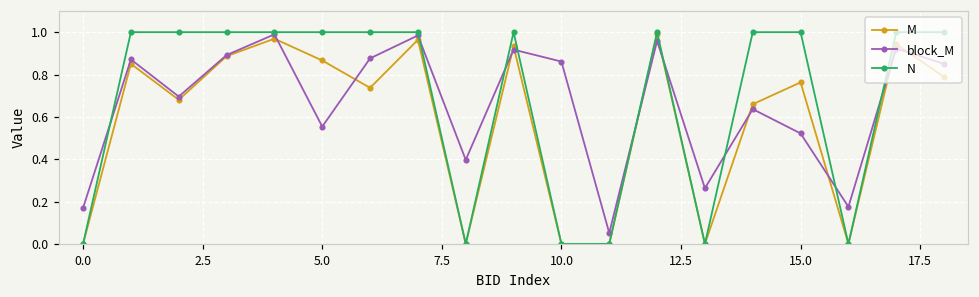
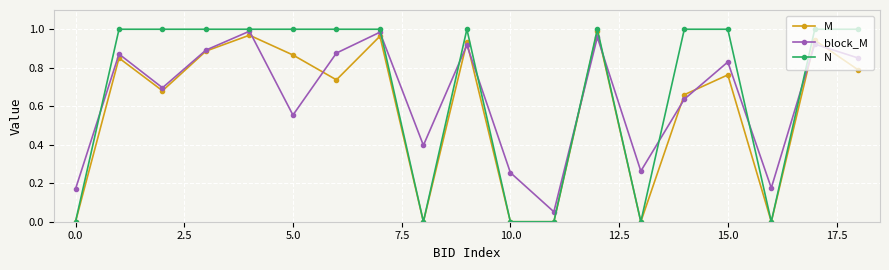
  {
    "M": {
      "5.0": 0.87,
      "15.0": 0.76
    },
    "block_M": {
      "0.0": 0.17,
      "5.0": 0.55,
-     "10.0": 0.86,
-     "15.0": 0.52
+     "10.0": 0.26,
+     "15.0": 0.83
    },
    "N": {
      "5.0": 1.00,
      "15.0": 1.00
    }
  }
